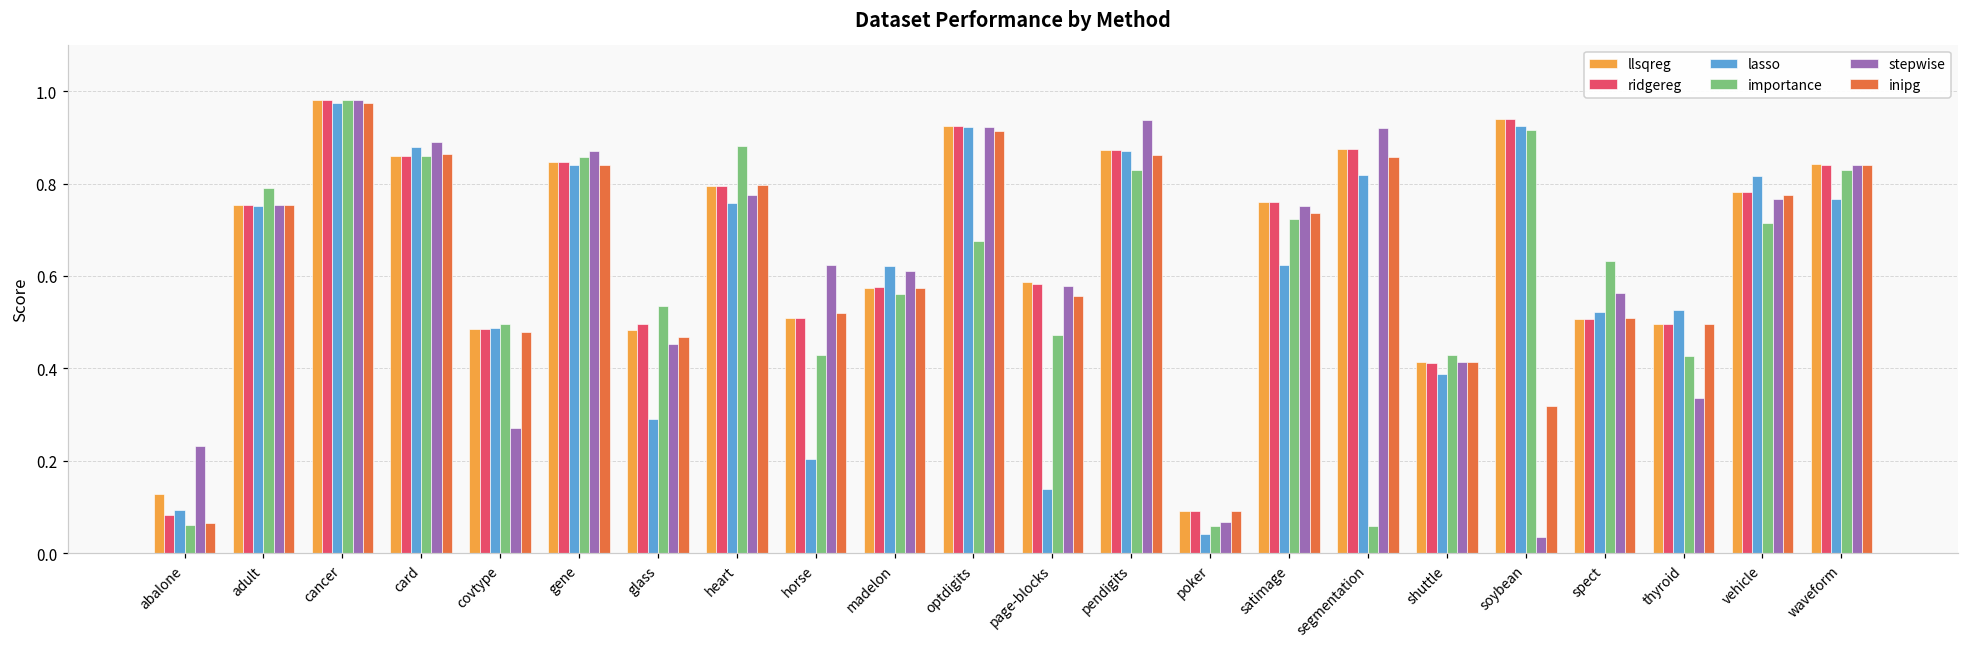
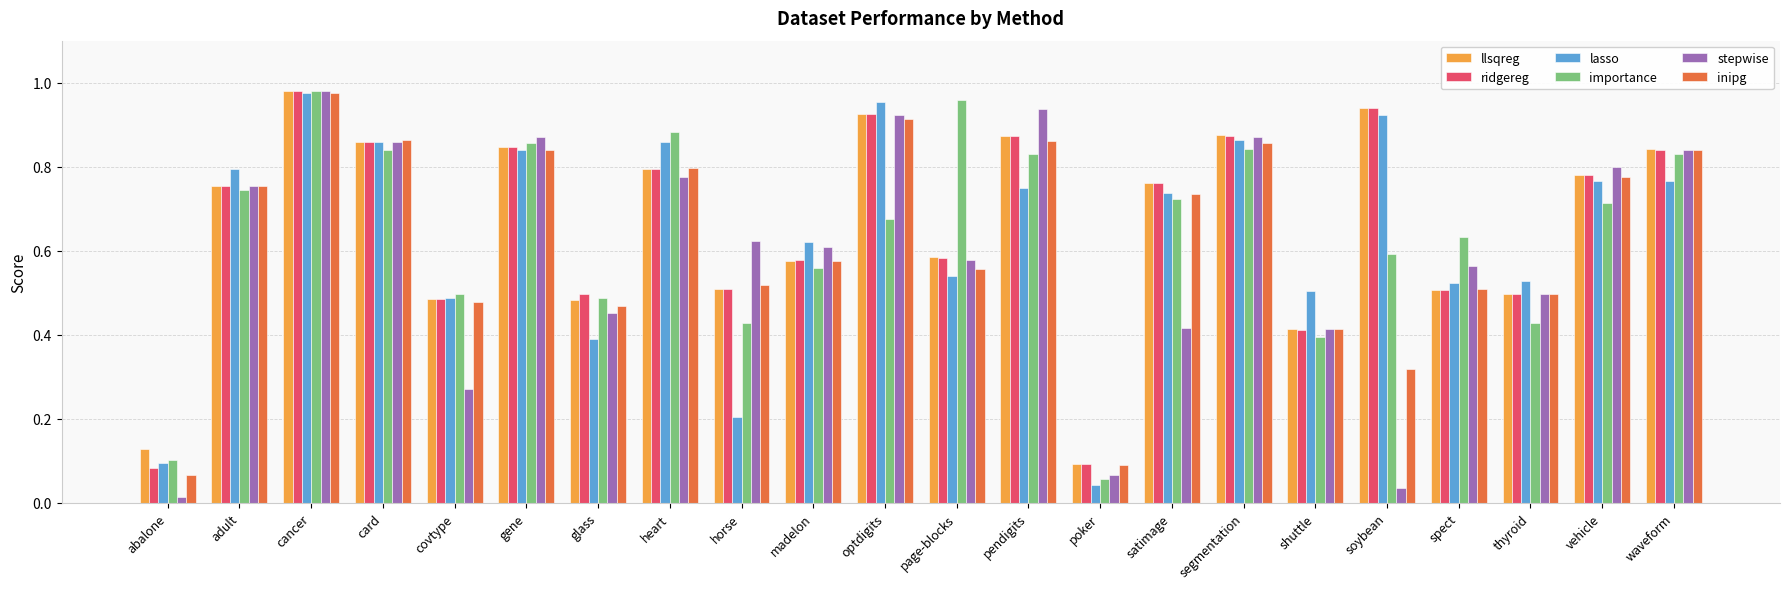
  {
    "lasso": {
      "abalone": 0.09,
-     "adult": 0.75,
+     "adult": 0.79,
      "cancer": 0.98,
-     "card": 0.88,
+     "card": 0.86,
      "covtype": 0.49,
      "gene": 0.84,
-     "glass": 0.29,
-     "heart": 0.76,
+     "glass": 0.39,
+     "heart": 0.86,
      "horse": 0.20,
      "madelon": 0.62,
-     "optdigits": 0.92,
-     "page-blocks": 0.14,
-     "pendigits": 0.87,
+     "optdigits": 0.96,
+     "page-blocks": 0.54,
+     "pendigits": 0.75,
      "poker": 0.04,
-     "satimage": 0.62,
-     "segmentation": 0.82,
-     "shuttle": 0.39,
+     "satimage": 0.74,
+     "segmentation": 0.86,
+     "shuttle": 0.51,
      "soybean": 0.92,
      "spect": 0.52,
      "thyroid": 0.53,
-     "vehicle": 0.82,
+     "vehicle": 0.77,
      "waveform": 0.77
    },
    "importance": {
-     "abalone": 0.06,
-     "adult": 0.79,
+     "abalone": 0.10,
+     "adult": 0.75,
      "cancer": 0.98,
-     "card": 0.86,
+     "card": 0.84,
      "covtype": 0.50,
      "gene": 0.86,
-     "glass": 0.54,
+     "glass": 0.49,
      "heart": 0.88,
      "horse": 0.43,
      "madelon": 0.56,
      "optdigits": 0.68,
-     "page-blocks": 0.47,
+     "page-blocks": 0.96,
      "pendigits": 0.83,
      "poker": 0.06,
      "satimage": 0.72,
-     "segmentation": 0.06,
-     "shuttle": 0.43,
-     "soybean": 0.92,
+     "segmentation": 0.84,
+     "shuttle": 0.39,
+     "soybean": 0.59,
      "spect": 0.63,
      "thyroid": 0.43,
      "vehicle": 0.71,
      "waveform": 0.83
    },
    "stepwise": {
-     "abalone": 0.23,
+     "abalone": 0.01,
      "adult": 0.75,
      "cancer": 0.98,
-     "card": 0.89,
+     "card": 0.86,
      "covtype": 0.27,
      "gene": 0.87,
      "glass": 0.45,
      "heart": 0.78,
      "horse": 0.62,
      "madelon": 0.61,
      "optdigits": 0.92,
      "page-blocks": 0.58,
      "pendigits": 0.94,
      "poker": 0.07,
-     "satimage": 0.75,
-     "segmentation": 0.92,
+     "satimage": 0.42,
+     "segmentation": 0.87,
      "shuttle": 0.41,
      "soybean": 0.04,
      "spect": 0.56,
-     "thyroid": 0.34,
-     "vehicle": 0.77,
+     "thyroid": 0.50,
+     "vehicle": 0.80,
      "waveform": 0.84
    }
  }
